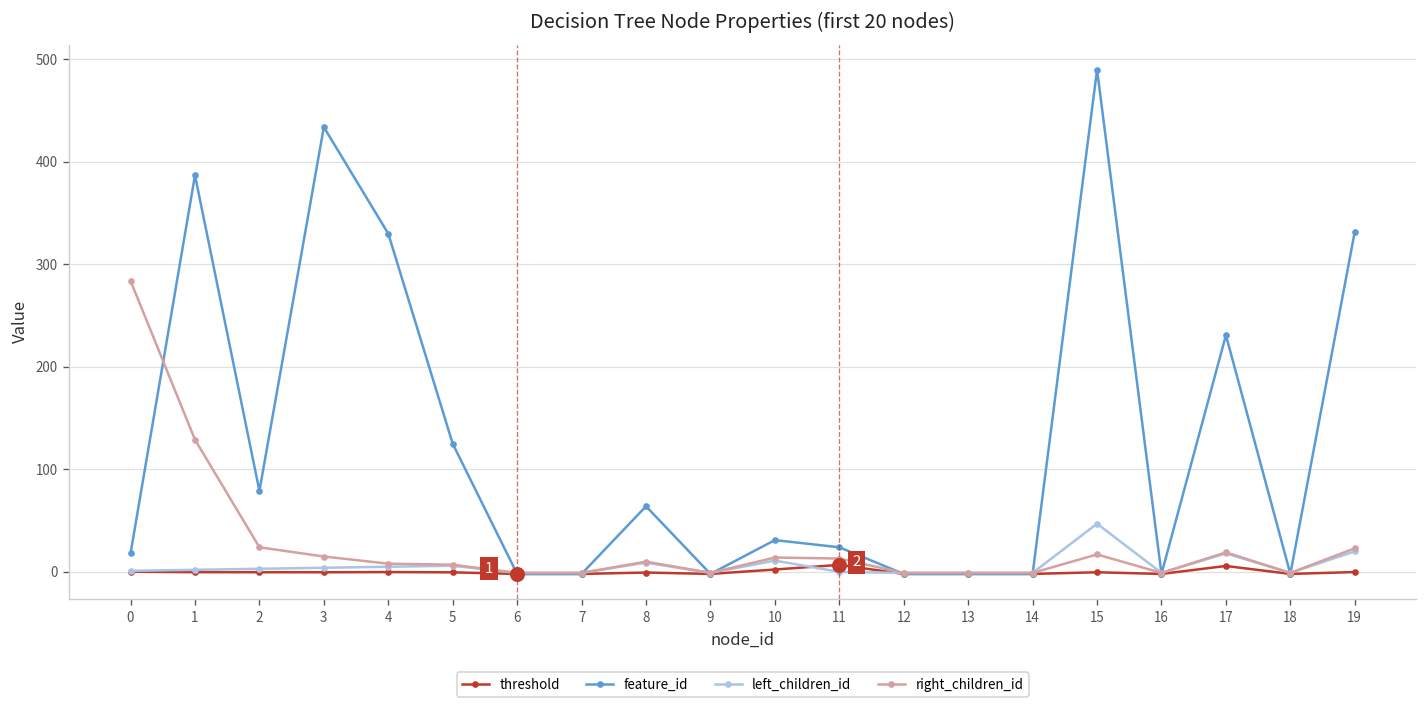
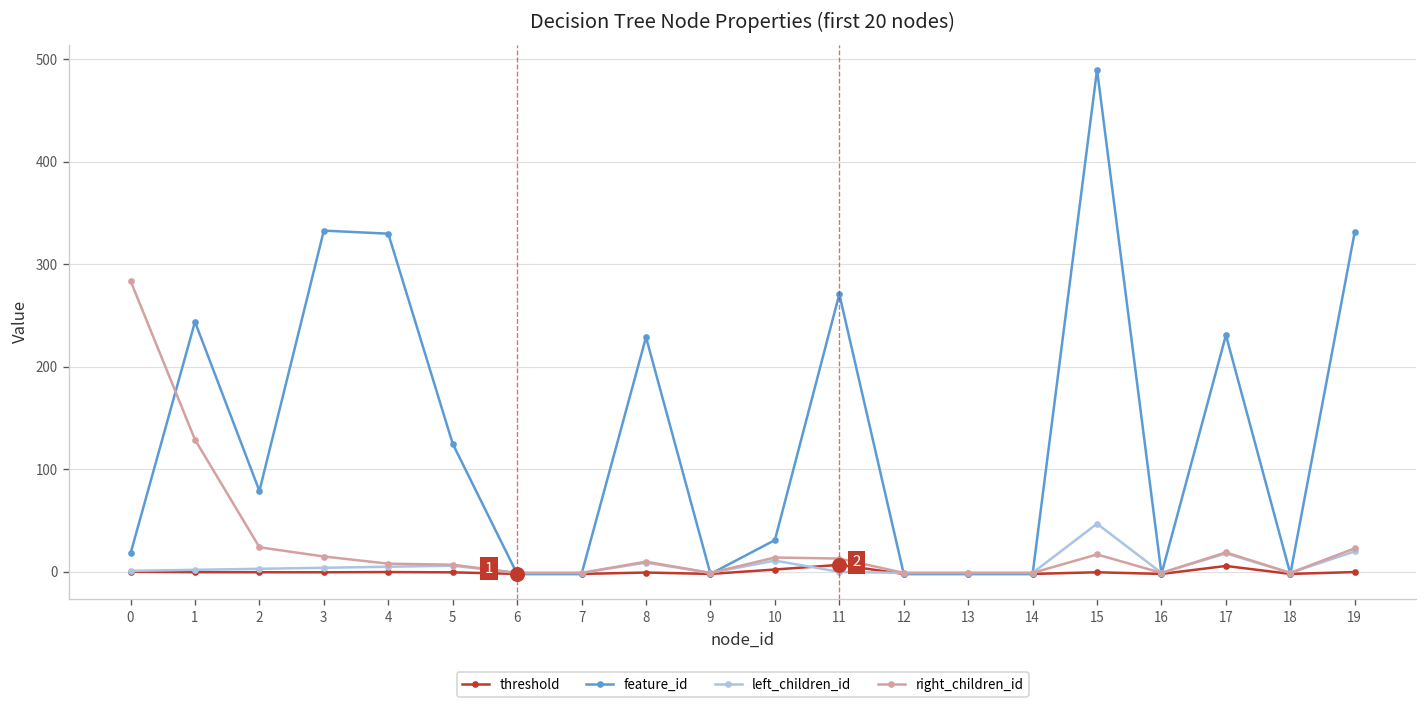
  {
    "feature_id": {
      "0": 20,
-     "1": 390,
+     "1": 240,
      "2": 80,
-     "3": 430,
+     "3": 330,
      "4": 330,
      "5": 130,
-     "8": 60,
+     "8": 230,
      "10": 30,
-     "11": 20,
+     "11": 270,
      "15": 490,
      "17": 230,
      "19": 330
    },
    "left_children_id": {
      "2": 0,
      "3": 0,
      "10": 10,
      "15": 50,
      "19": 20
    },
    "right_children_id": {
      "0": 280,
      "1": 130,
      "2": 20,
      "3": 20,
      "10": 10,
      "15": 20,
      "19": 20
    }
  }
